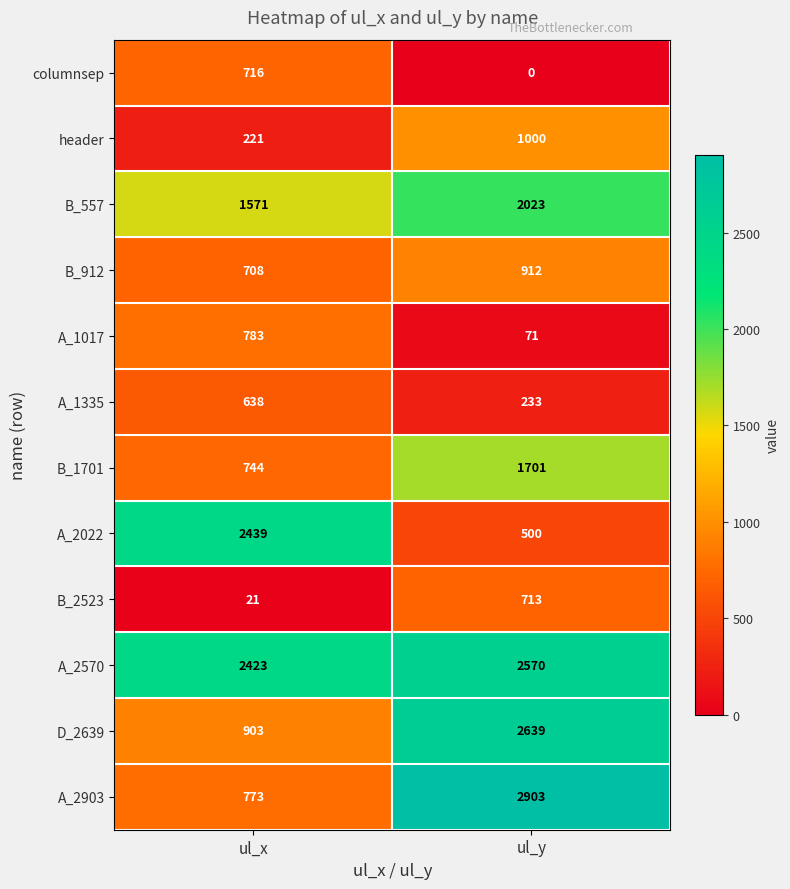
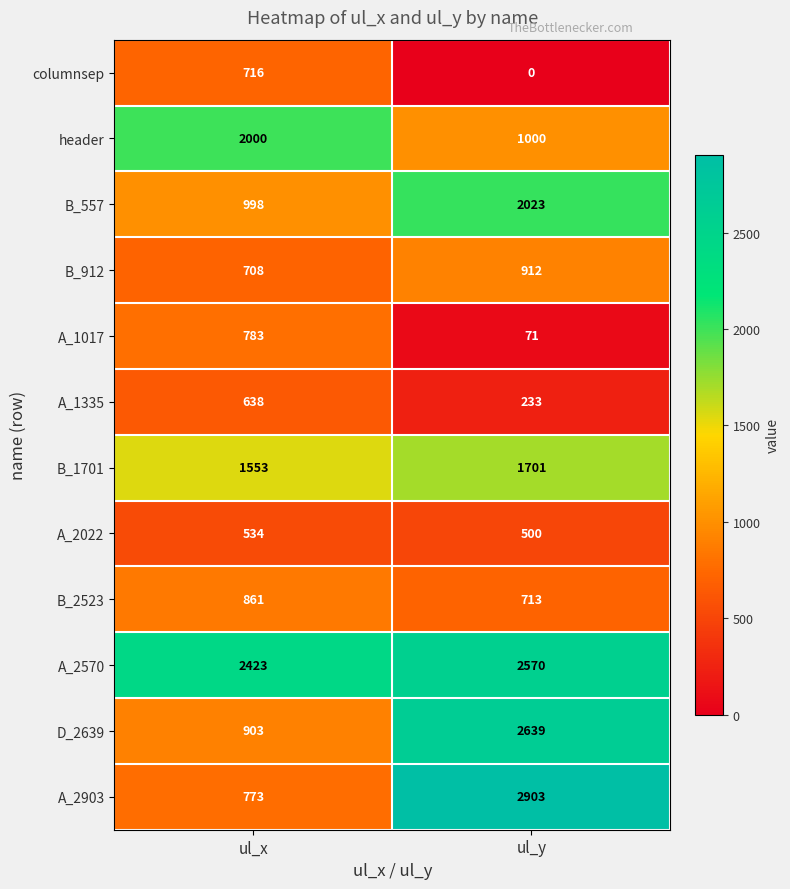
  {
    "columnsep": {
      "ul_x": 716,
      "ul_y": 0
    },
    "header": {
-     "ul_x": 221,
+     "ul_x": 2000,
      "ul_y": 1000
    },
    "B_557": {
-     "ul_x": 1571,
+     "ul_x": 998,
      "ul_y": 2023
    },
    "B_912": {
      "ul_x": 708,
      "ul_y": 912
    },
    "A_1017": {
      "ul_x": 783,
      "ul_y": 71
    },
    "A_1335": {
      "ul_x": 638,
      "ul_y": 233
    },
    "B_1701": {
-     "ul_x": 744,
+     "ul_x": 1553,
      "ul_y": 1701
    },
    "A_2022": {
-     "ul_x": 2439,
+     "ul_x": 534,
      "ul_y": 500
    },
    "B_2523": {
-     "ul_x": 21,
+     "ul_x": 861,
      "ul_y": 713
    },
    "A_2570": {
      "ul_x": 2423,
      "ul_y": 2570
    },
    "D_2639": {
      "ul_x": 903,
      "ul_y": 2639
    },
    "A_2903": {
      "ul_x": 773,
      "ul_y": 2903
    }
  }
